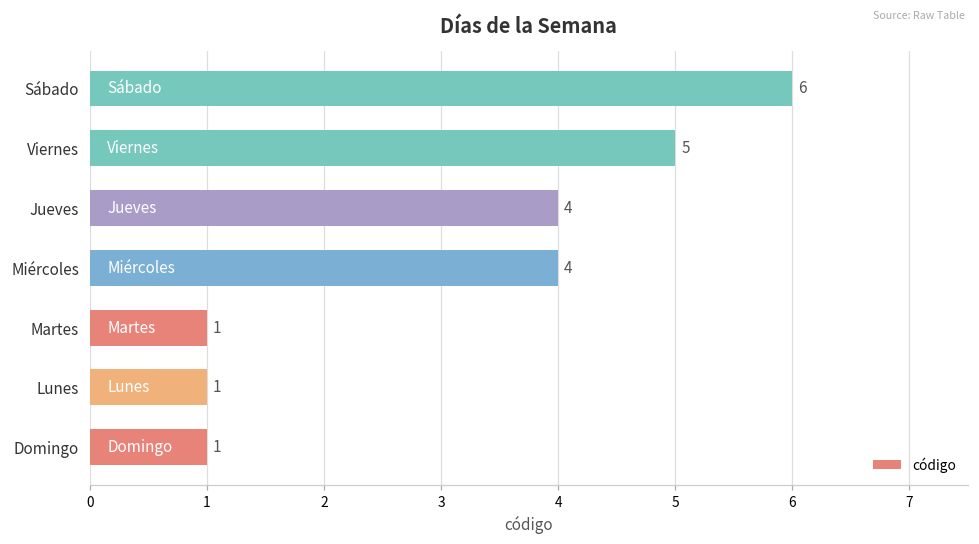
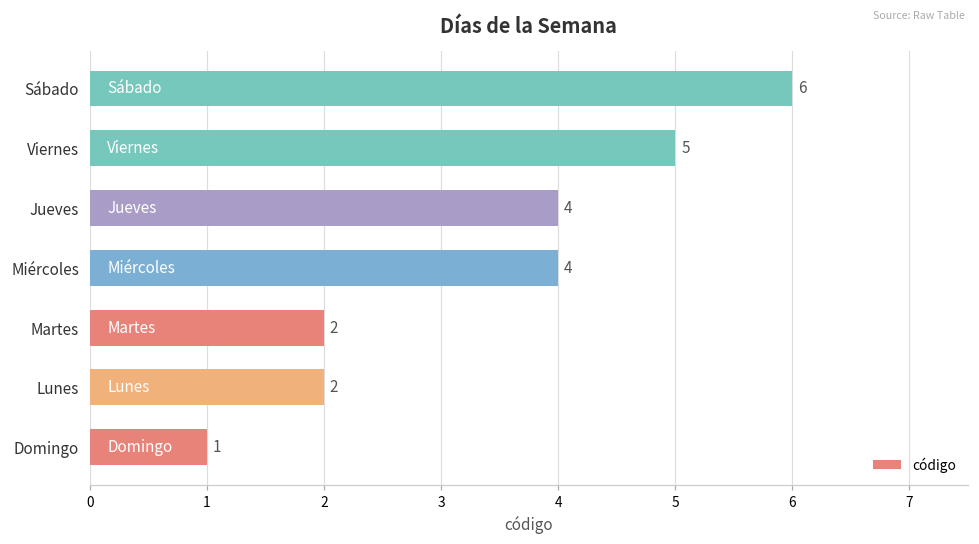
  {
    "Sábado": 6,
    "Viernes": 5,
    "Jueves": 4,
    "Miércoles": 4,
-   "Martes": 1,
-   "Lunes": 1,
+   "Martes": 2,
+   "Lunes": 2,
    "Domingo": 1
  }
